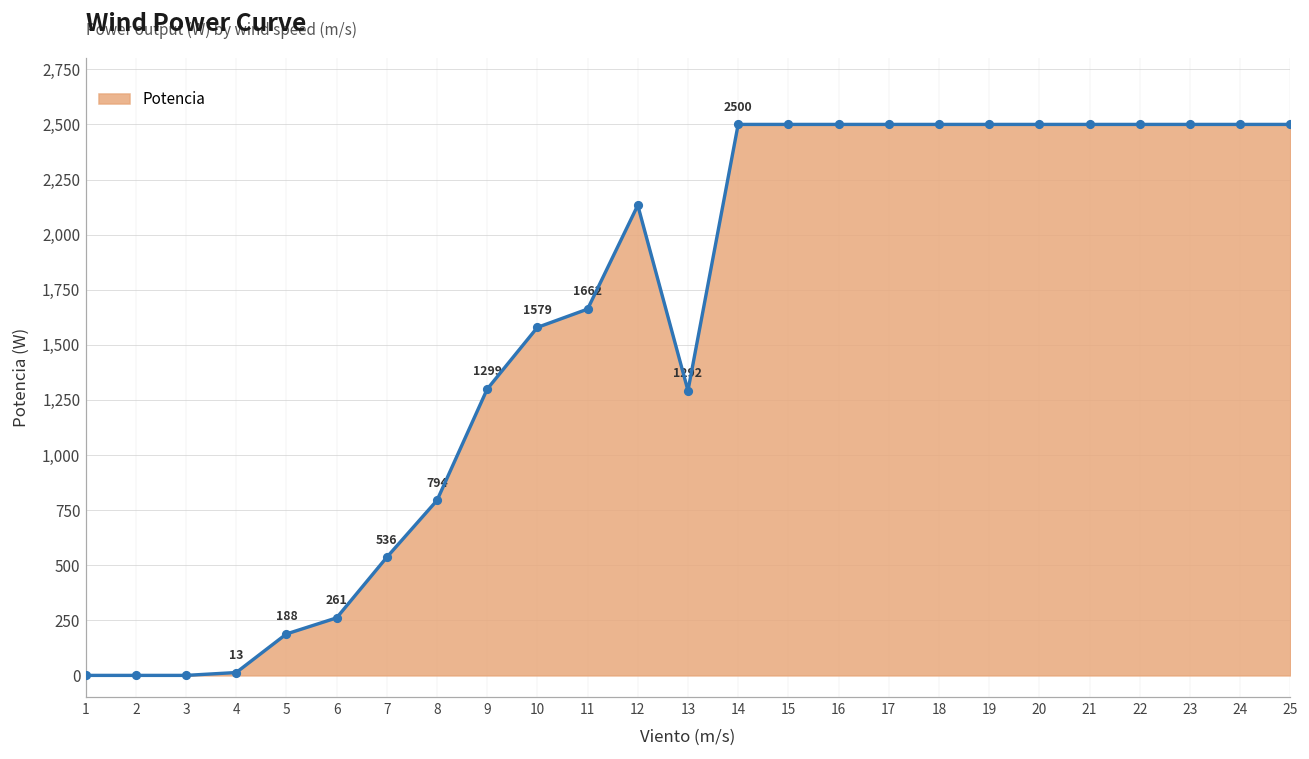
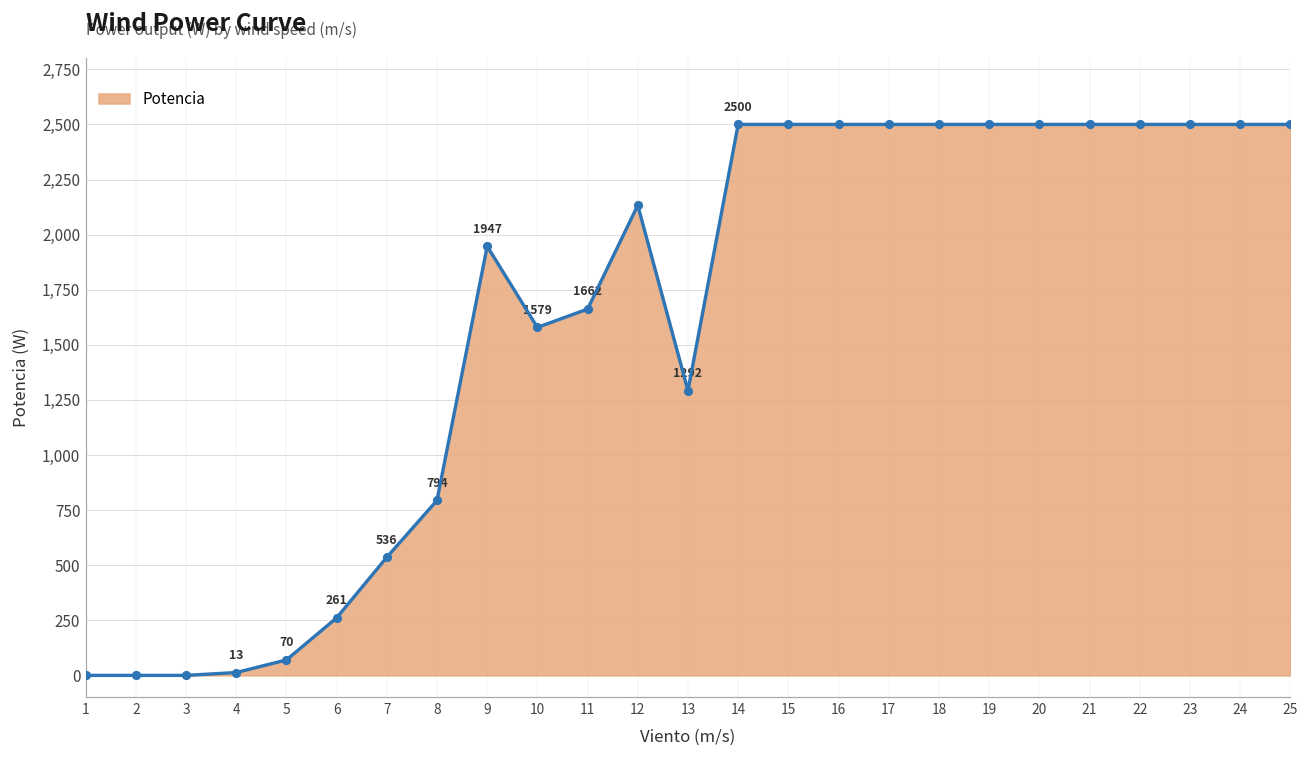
  {
    "4": 13,
-   "5": 188,
+   "5": 70,
    "6": 261,
    "7": 536,
    "8": 794,
-   "9": 1299,
+   "9": 1947,
    "10": 1579,
    "11": 1662,
    "13": 1292,
    "14": 2500
  }
